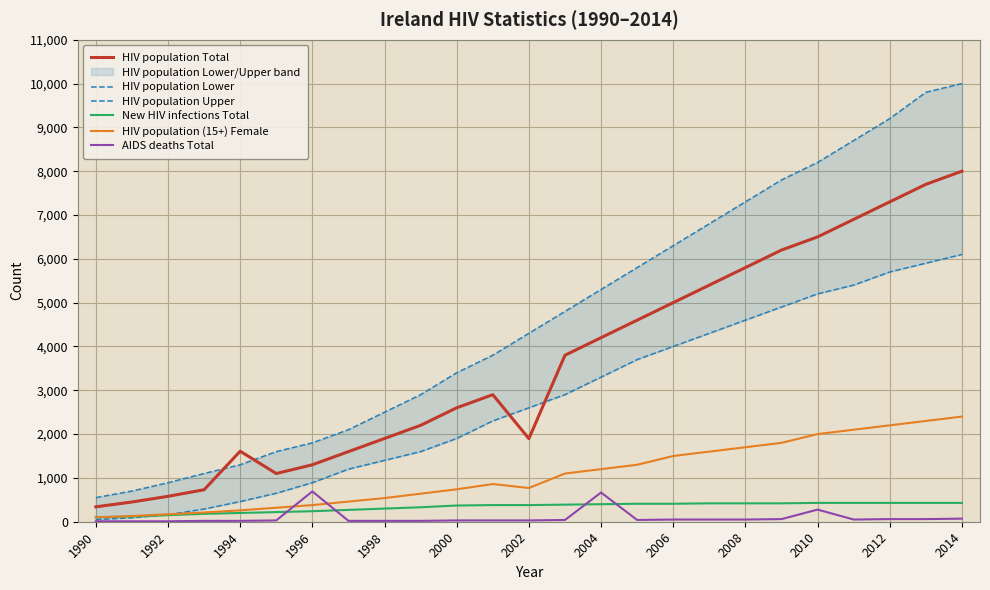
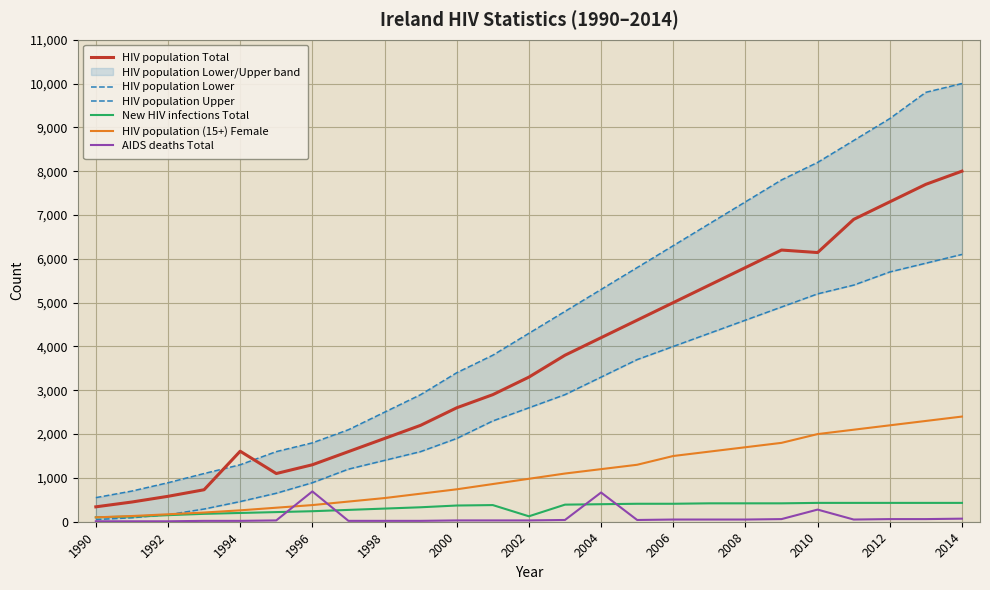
  {
    "HIV population Total": {
      "1990": "300",
      "1992": "600",
      "1994": "1,600",
      "1996": "1,300",
      "1998": "1,900",
      "2000": "2,600",
-     "2002": "1,900",
+     "2002": "3,300",
      "2004": "4,200",
      "2006": "5,000",
      "2008": "5,800",
-     "2010": "6,500",
+     "2010": "6,100",
      "2012": "7,300",
      "2014": "8,000"
    },
    "New HIV infections Total": {
      "1994": "200",
      "1996": "200",
      "1998": "300",
      "2000": "400",
-     "2002": "400",
+     "2002": "100",
      "2004": "400",
      "2006": "400",
      "2008": "400",
      "2010": "400",
      "2012": "400",
      "2014": "400"
    },
    "HIV population (15+) Female": {
      "1994": "300",
      "1996": "400",
      "1998": "500",
      "2000": "700",
-     "2002": "800",
+     "2002": "1,000",
      "2004": "1,200",
      "2006": "1,500",
      "2008": "1,700",
      "2010": "2,000",
      "2012": "2,200",
      "2014": "2,400"
    },
    "AIDS deaths Total": {
      "1992": "0",
      "1994": "0",
      "1996": "700",
      "1998": "0",
      "2000": "0",
      "2002": "0",
      "2004": "700",
      "2006": "100",
      "2008": "100",
      "2010": "300",
      "2012": "100",
      "2014": "100"
    }
  }
